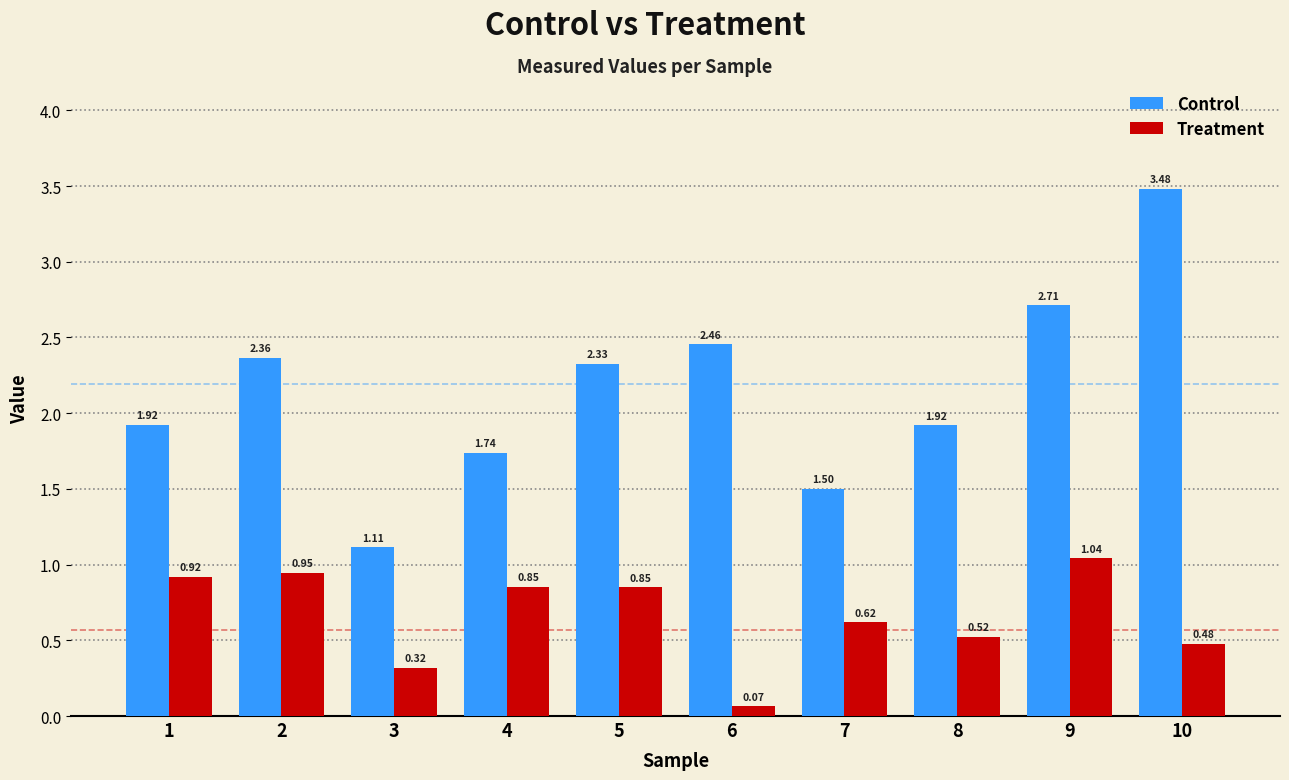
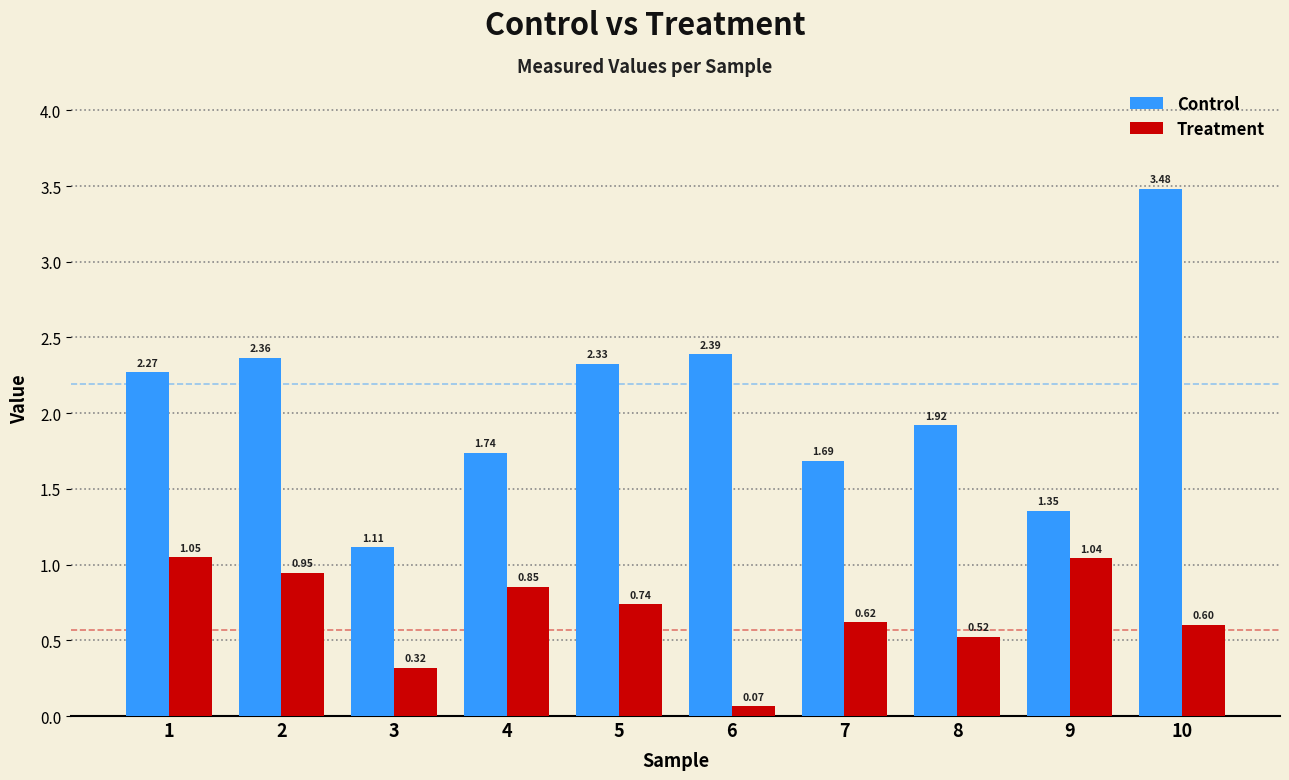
  {
    "Control": {
-     "1": 1.92,
+     "1": 2.27,
      "2": 2.36,
      "3": 1.11,
      "4": 1.74,
      "5": 2.33,
-     "6": 2.46,
-     "7": 1.50,
+     "6": 2.39,
+     "7": 1.69,
      "8": 1.92,
-     "9": 2.71,
+     "9": 1.35,
      "10": 3.48
    },
    "Treatment": {
-     "1": 0.92,
+     "1": 1.05,
      "2": 0.95,
      "3": 0.32,
      "4": 0.85,
-     "5": 0.85,
+     "5": 0.74,
      "6": 0.07,
      "7": 0.62,
      "8": 0.52,
      "9": 1.04,
-     "10": 0.48
+     "10": 0.60
    }
  }
